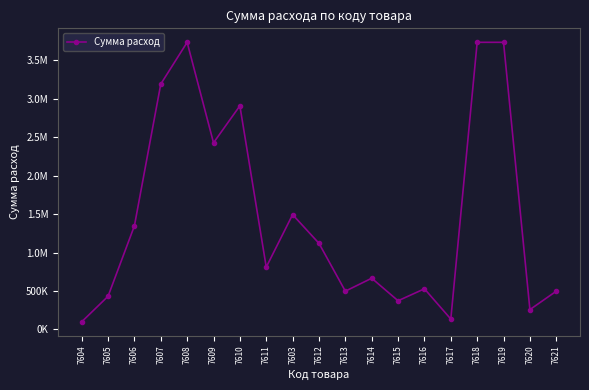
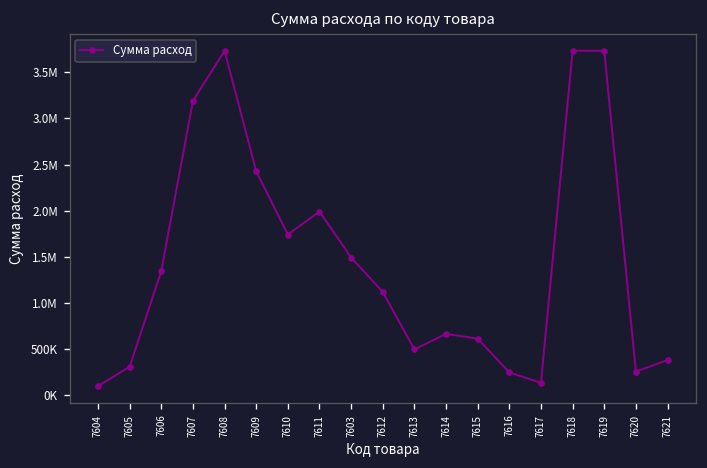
  {
    "7604": 100000,
-   "7605": 400000,
+   "7605": 300000,
    "7606": 1300000,
    "7607": 3200000,
    "7608": 3700000,
    "7609": 2400000,
-   "7610": 2900000,
-   "7611": 800000,
+   "7610": 1700000,
+   "7611": 2000000,
    "7603": 1500000,
    "7612": 1100000,
    "7613": 500000,
    "7614": 700000,
-   "7615": 400000,
-   "7616": 500000,
+   "7615": 600000,
+   "7616": 200000,
    "7617": 100000,
    "7618": 3700000,
    "7619": 3700000,
    "7620": 300000,
-   "7621": 500000
+   "7621": 400000
  }
